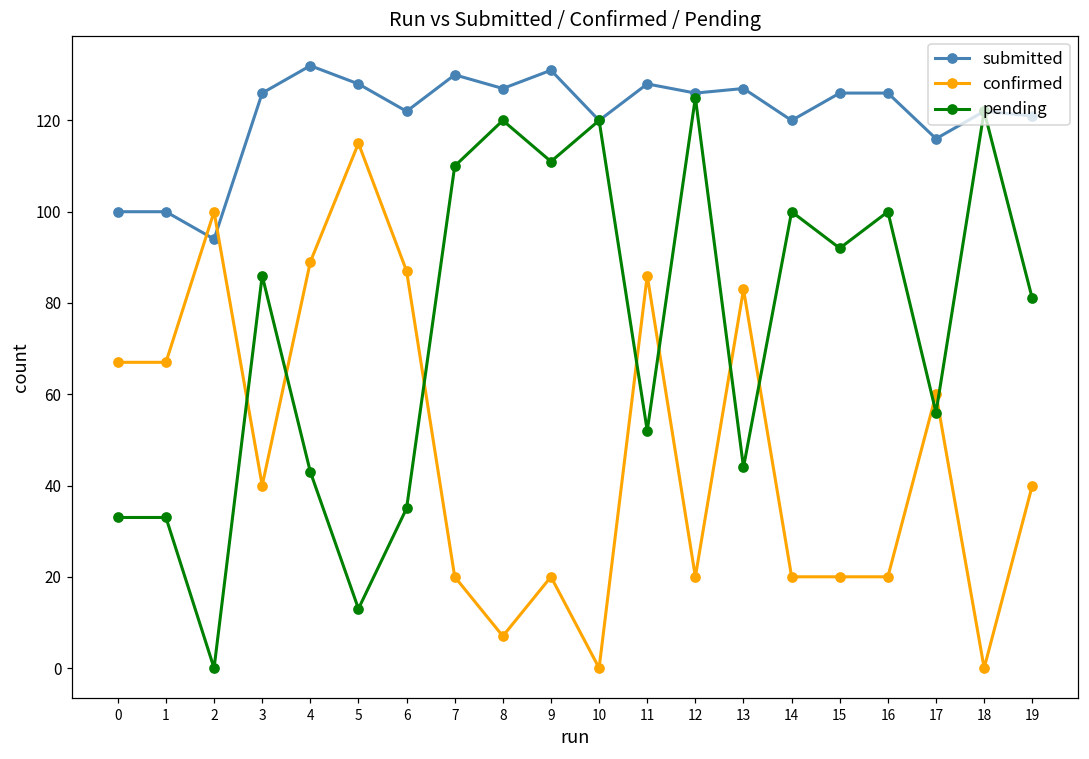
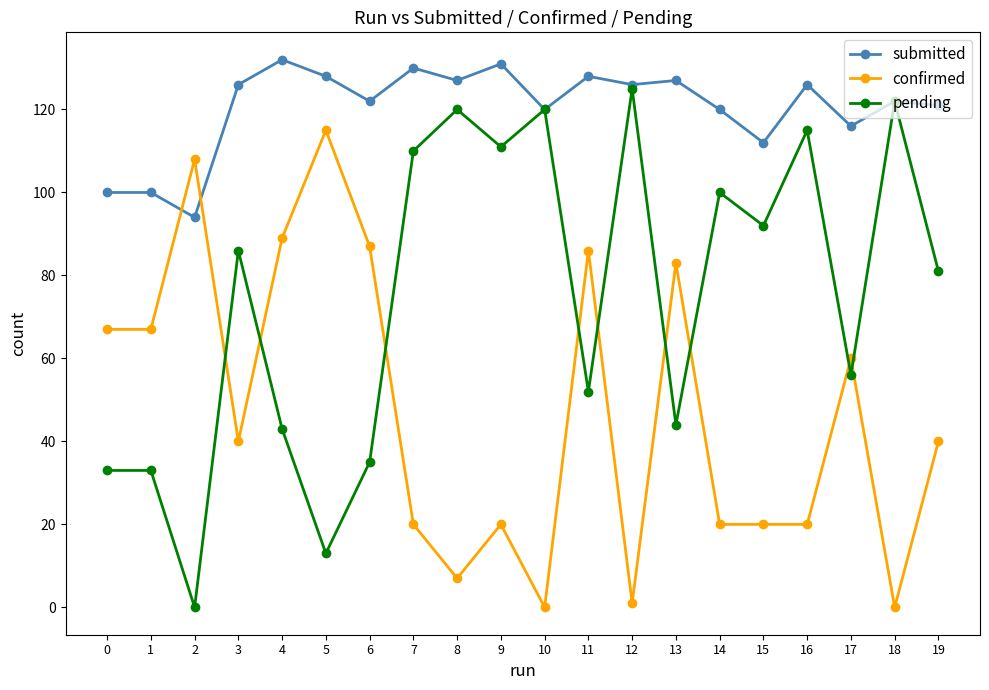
  {
    "submitted": {
      "0": 100,
      "1": 100,
      "2": 94,
      "3": 126,
      "4": 132,
      "5": 128,
      "6": 122,
      "7": 130,
      "8": 127,
      "9": 131,
      "11": 128,
      "12": 126,
      "13": 127,
      "14": 120,
-     "15": 126,
+     "15": 112,
      "16": 126,
      "17": 116
    },
    "confirmed": {
      "0": 67,
      "1": 67,
-     "2": 100,
+     "2": 108,
      "3": 40,
      "4": 89,
      "5": 115,
      "6": 87,
      "7": 20,
      "8": 7,
      "9": 20,
      "10": 0,
      "11": 86,
-     "12": 20,
+     "12": 1,
      "13": 83,
      "14": 20,
      "15": 20,
      "16": 20,
      "17": 60,
      "18": 0,
      "19": 40
    },
    "pending": {
      "0": 33,
      "1": 33,
      "2": 0,
      "3": 86,
      "4": 43,
      "5": 13,
      "6": 35,
      "7": 110,
      "8": 120,
      "9": 111,
      "11": 52,
      "12": 125,
      "13": 44,
      "14": 100,
      "15": 92,
-     "16": 100,
+     "16": 115,
      "17": 56,
      "19": 81
    }
  }
